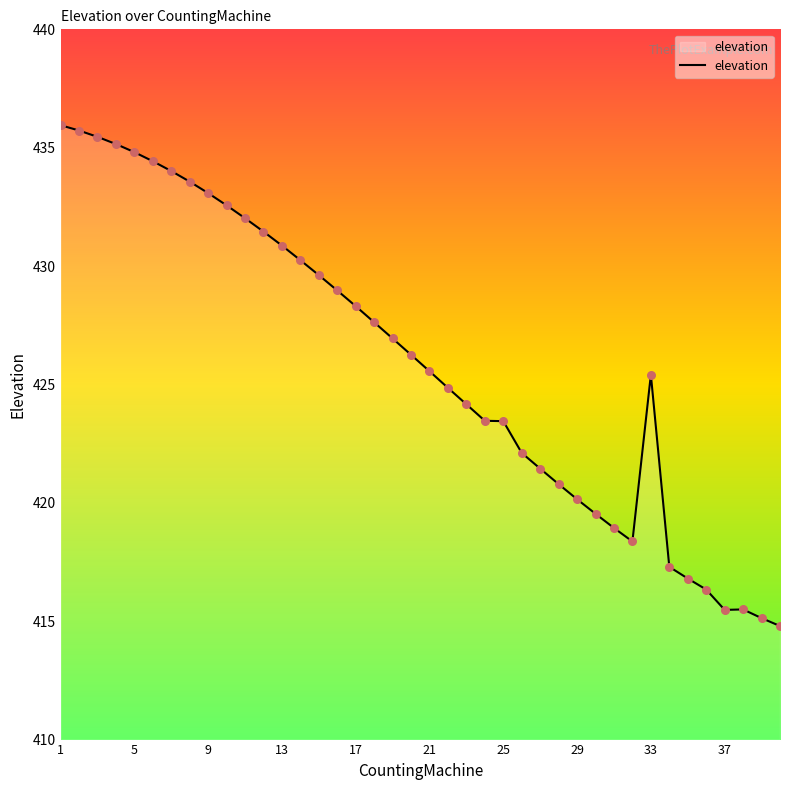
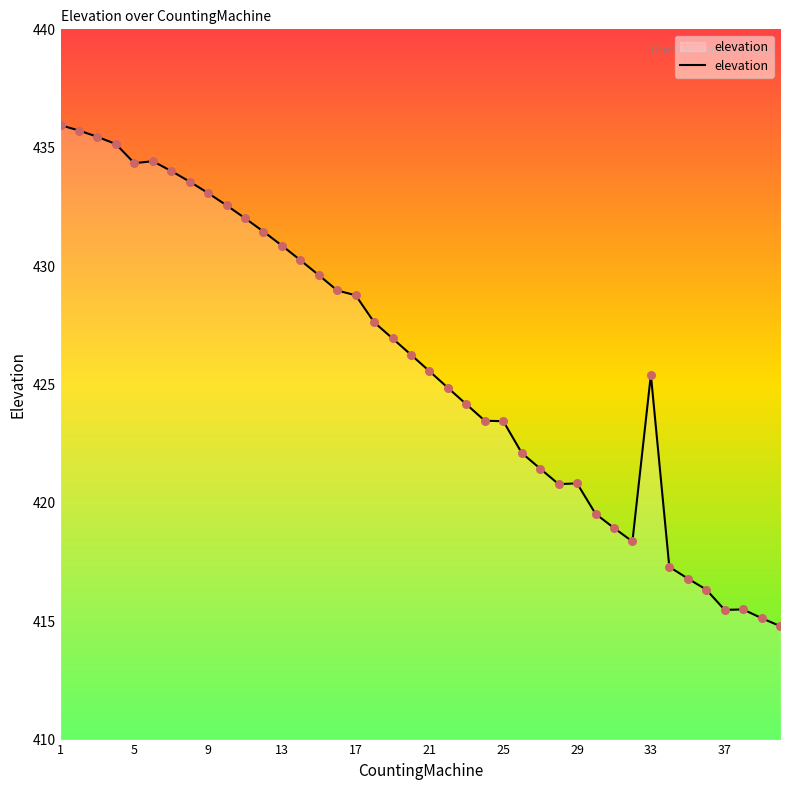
  {
    "1": 436.0,
-   "5": 434.8,
+   "5": 434.3,
    "9": 433.1,
    "13": 430.9,
-   "17": 428.3,
+   "17": 428.8,
    "21": 425.6,
    "25": 423.5,
-   "29": 420.2,
+   "29": 420.8,
    "33": 425.4,
    "37": 415.5
  }
